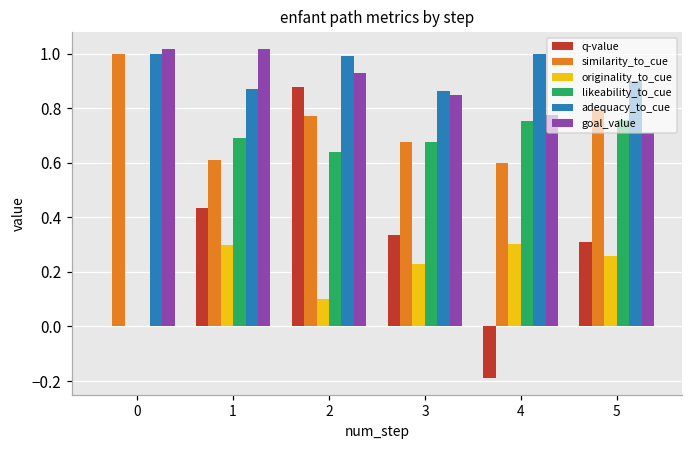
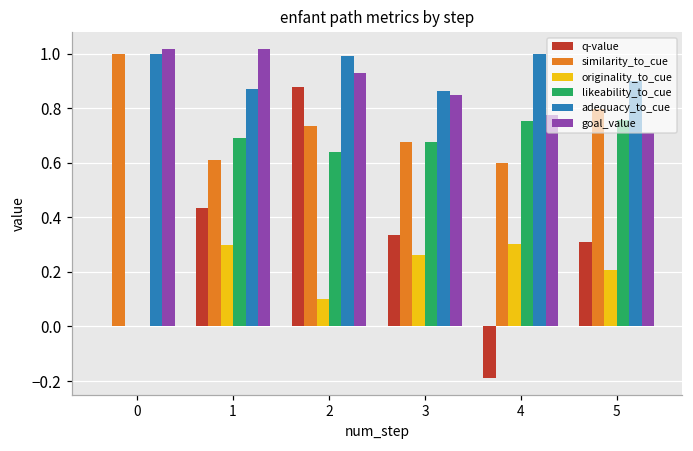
  {
    "q-value": {
      "0": 0.00,
      "1": 0.43,
      "2": 0.88,
      "3": 0.33,
      "4": -0.19,
      "5": 0.31
    },
    "similarity_to_cue": {
      "0": 1.00,
      "1": 0.61,
-     "2": 0.77,
+     "2": 0.73,
      "3": 0.67,
      "4": 0.60
    },
    "originality_to_cue": {
      "0": 0.00,
      "1": 0.30,
      "2": 0.10,
-     "3": 0.23,
+     "3": 0.26,
      "4": 0.30,
-     "5": 0.26
+     "5": 0.21
    },
    "likeability_to_cue": {
      "0": 0.00,
      "1": 0.69,
      "2": 0.64,
      "3": 0.68,
      "4": 0.75
    },
    "adequacy_to_cue": {
      "0": 1.00,
      "1": 0.87,
      "2": 0.99,
      "3": 0.86,
      "4": 1.00
    },
    "goal_value": {
      "0": 1.02,
      "1": 1.02,
      "2": 0.93,
      "3": 0.85
    }
  }
